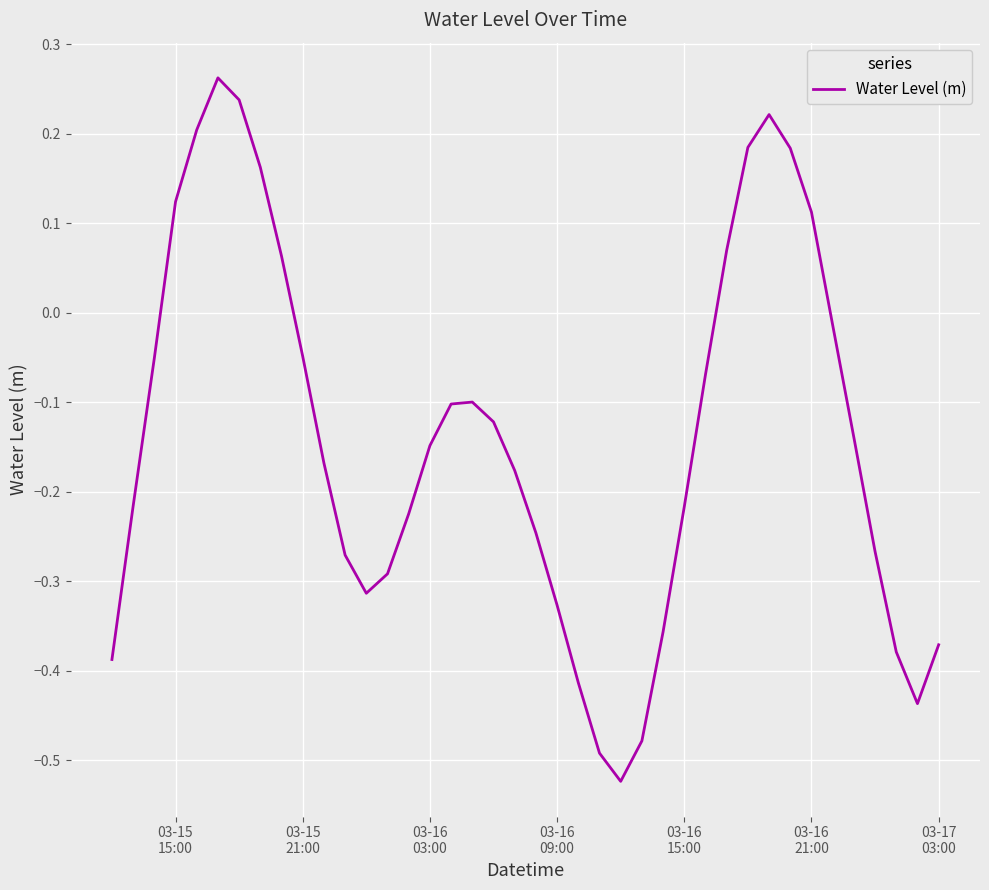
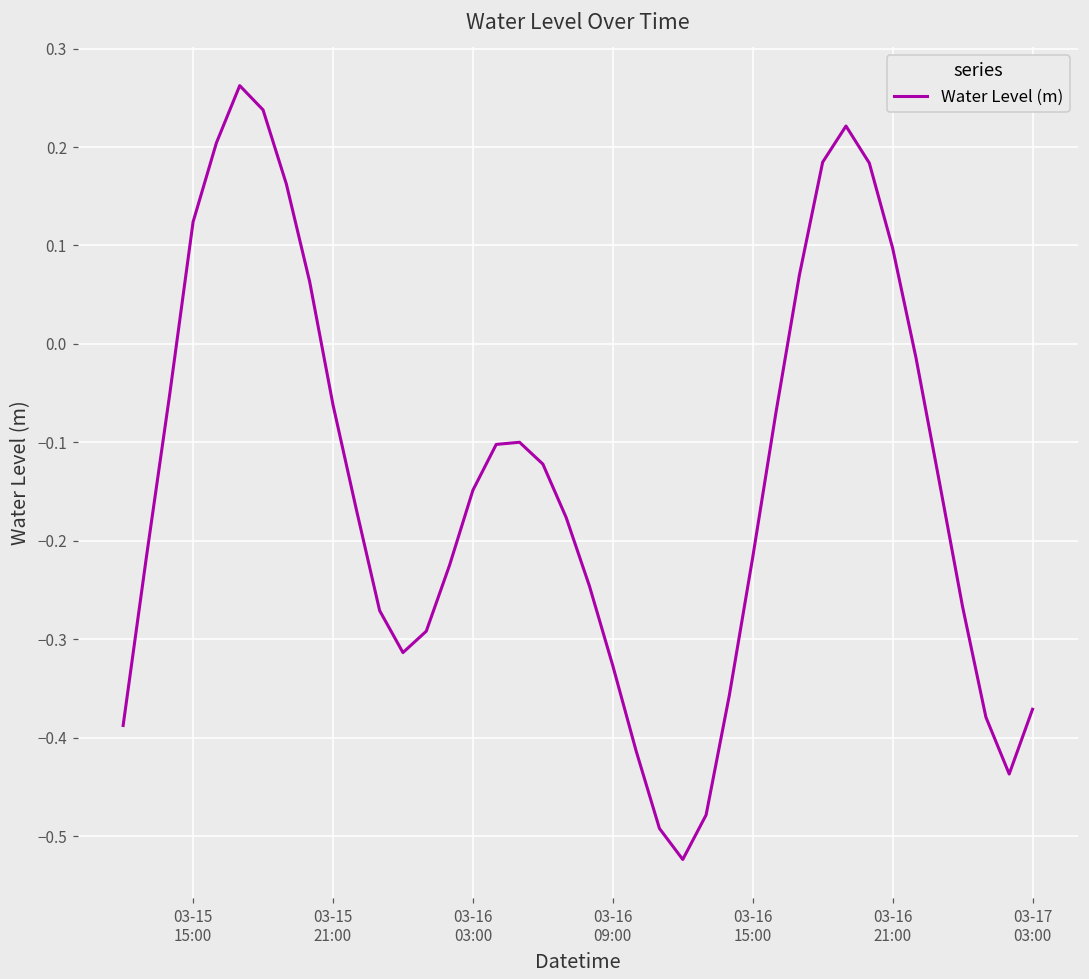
  {
    "03-15 15:00": 0.12,
-   "03-15 21:00": -0.05,
+   "03-15 21:00": -0.06,
    "03-16 03:00": -0.15,
    "03-16 09:00": -0.33,
    "03-16 15:00": -0.22,
-   "03-16 21:00": 0.11,
+   "03-16 21:00": 0.10,
    "03-17 03:00": -0.37
  }
